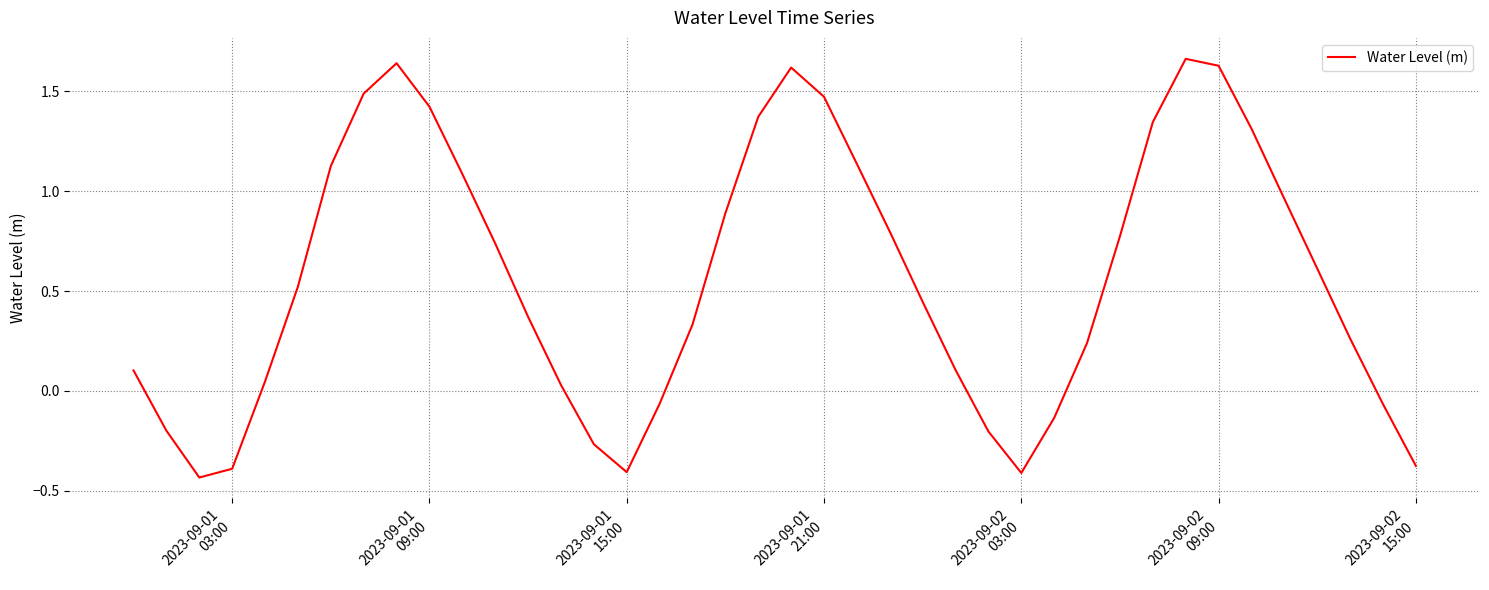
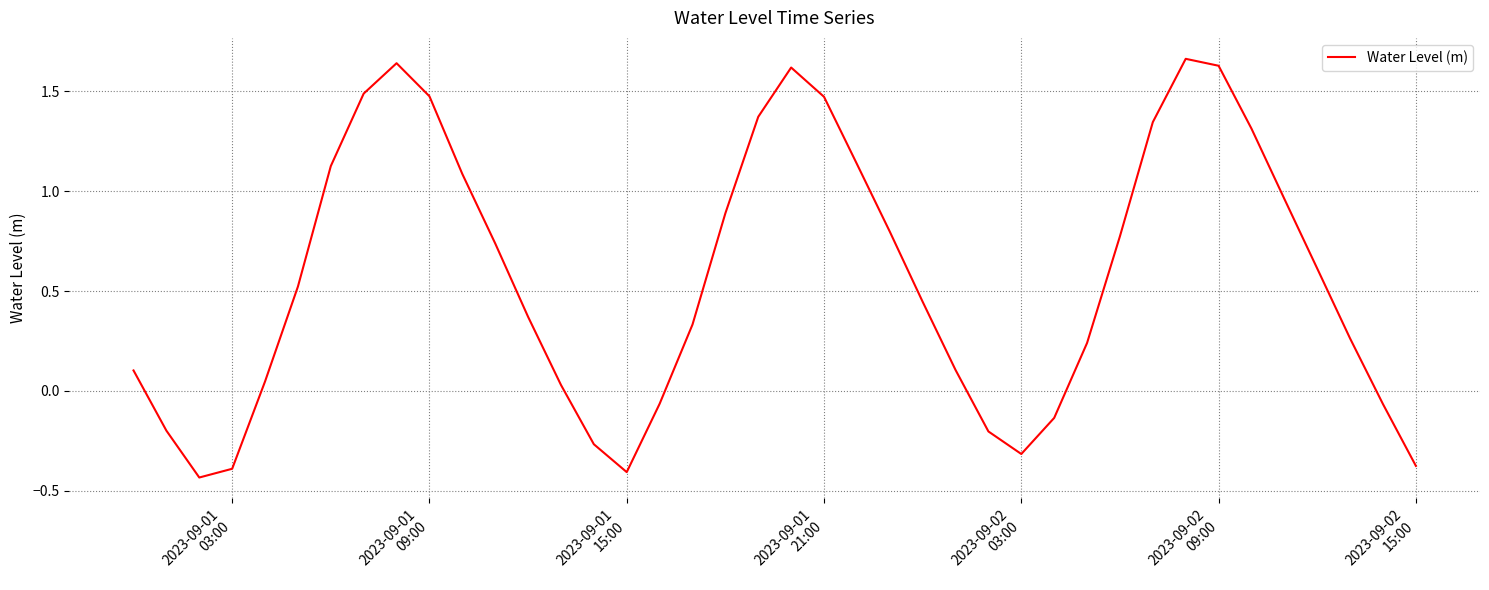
  {
    "2023-09-01 03:00": -0.39,
-   "2023-09-01 09:00": 1.42,
+   "2023-09-01 09:00": 1.48,
    "2023-09-01 15:00": -0.41,
    "2023-09-01 21:00": 1.47,
-   "2023-09-02 03:00": -0.41,
+   "2023-09-02 03:00": -0.32,
    "2023-09-02 09:00": 1.63,
    "2023-09-02 15:00": -0.38
  }
